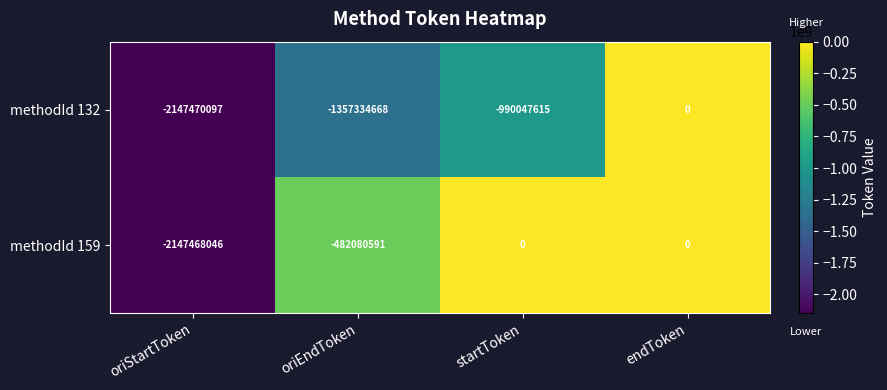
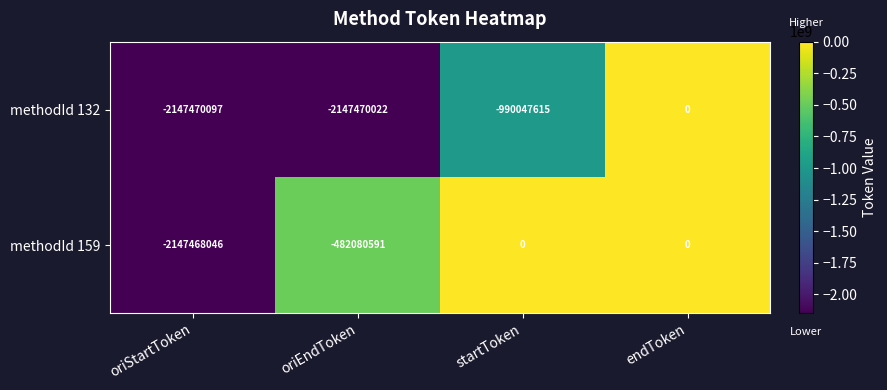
  {
    "methodId 132": {
      "oriStartToken": -2147470097,
-     "oriEndToken": -1357334668,
+     "oriEndToken": -2147470022,
      "startToken": -990047615,
      "endToken": 0
    },
    "methodId 159": {
      "oriStartToken": -2147468046,
      "oriEndToken": -482080591,
      "startToken": 0,
      "endToken": 0
    }
  }
